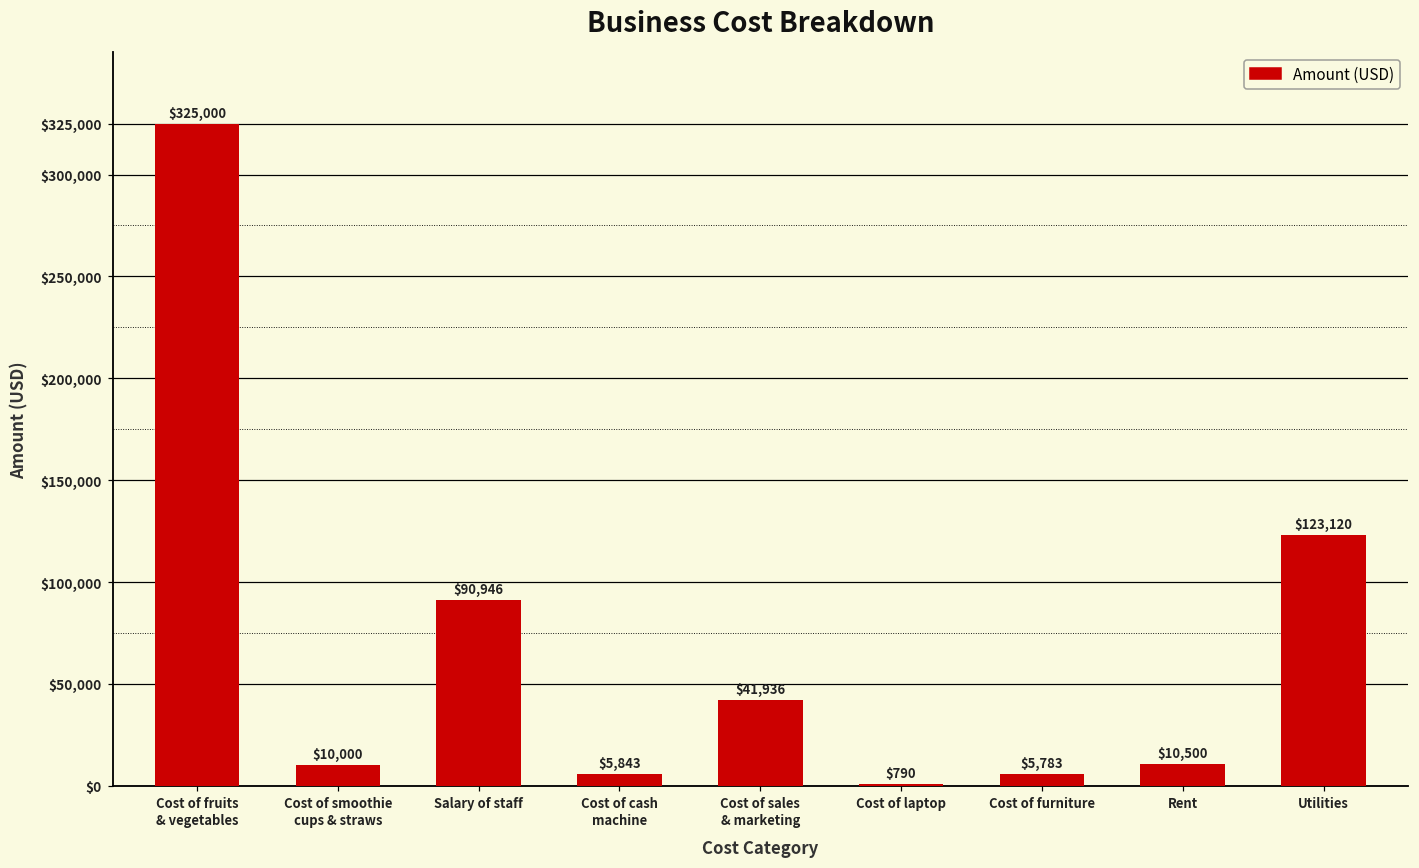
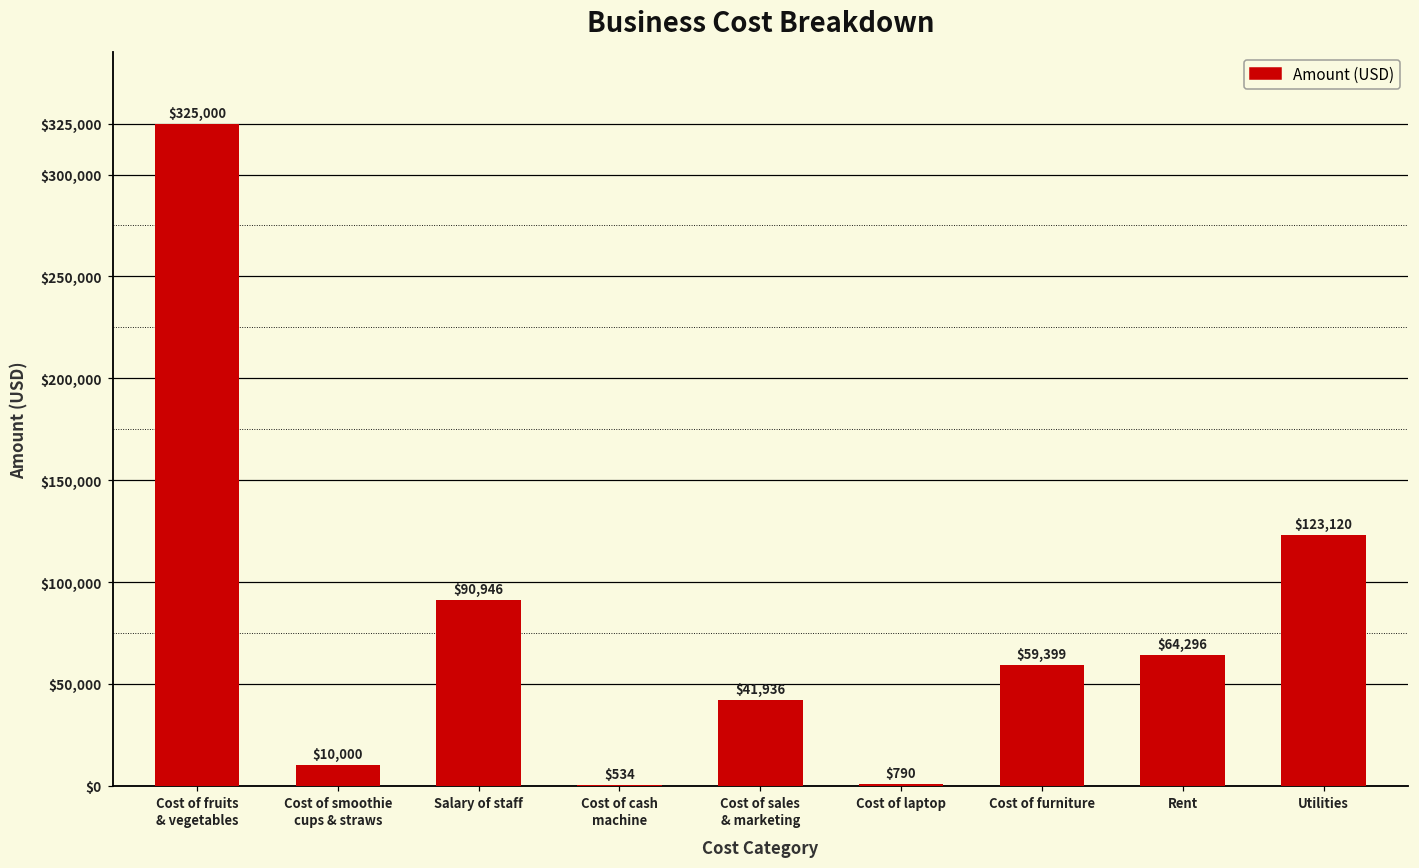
  {
    "Cost of fruits & vegetables": "$325,000",
    "Cost of smoothie cups & straws": "$10,000",
    "Salary of staff": "$90,946",
-   "Cost of cash machine": "$5,843",
+   "Cost of cash machine": "$534",
    "Cost of sales & marketing": "$41,936",
    "Cost of laptop": "$790",
-   "Cost of furniture": "$5,783",
-   "Rent": "$10,500",
+   "Cost of furniture": "$59,399",
+   "Rent": "$64,296",
    "Utilities": "$123,120"
  }
